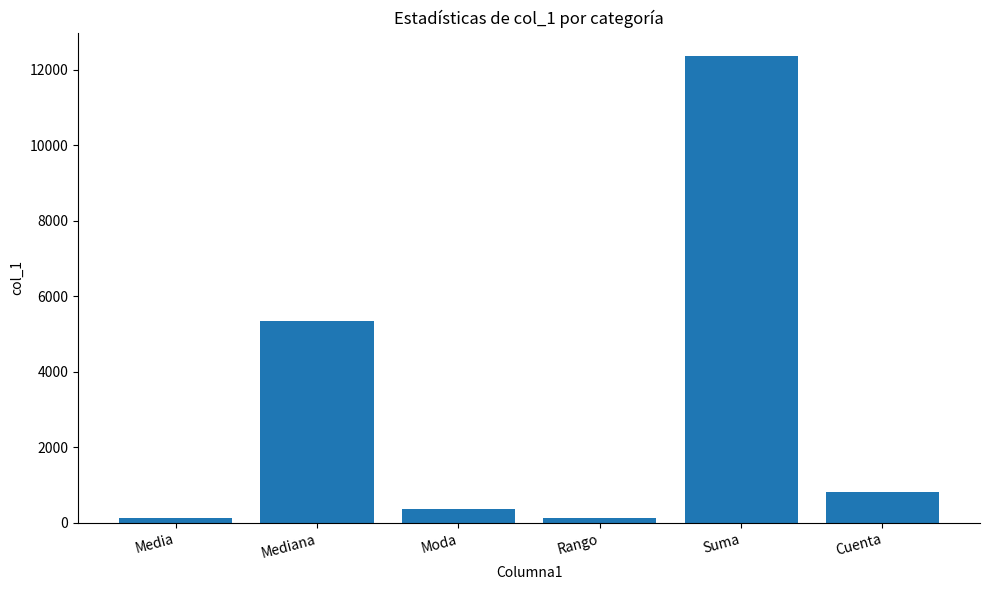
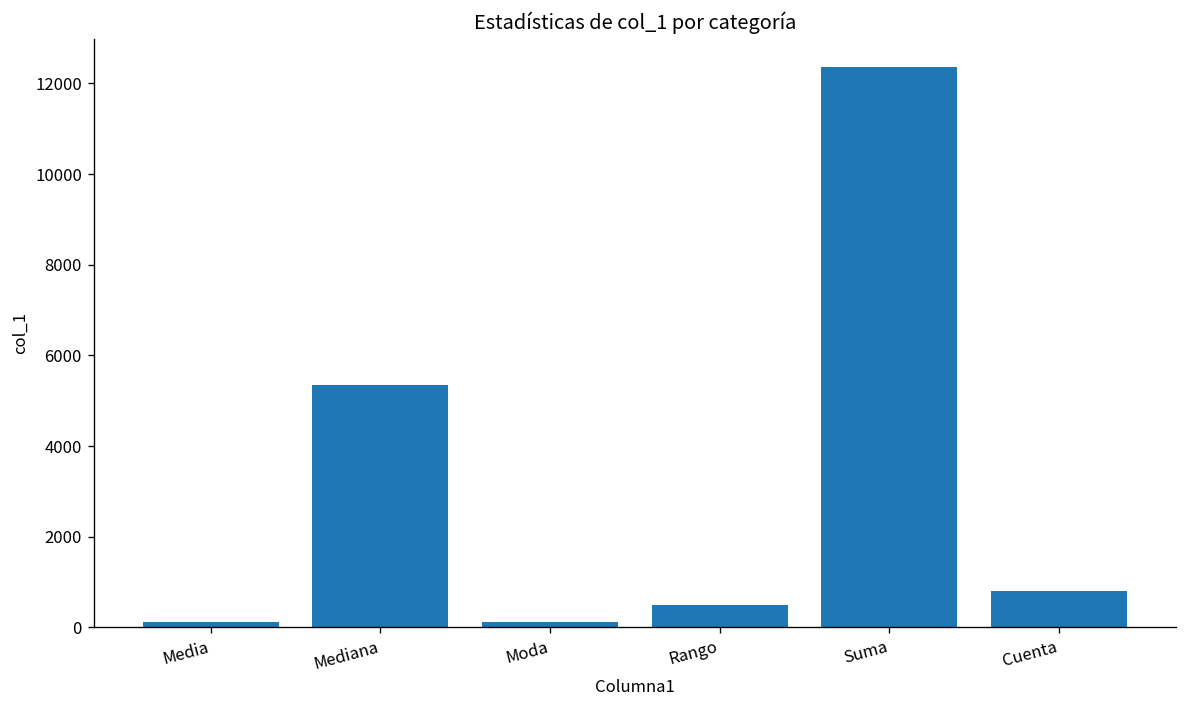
  {
    "Media": 100,
    "Mediana": 5300,
-   "Moda": 400,
-   "Rango": 100,
+   "Moda": 100,
+   "Rango": 500,
    "Suma": 12400,
    "Cuenta": 800
  }
